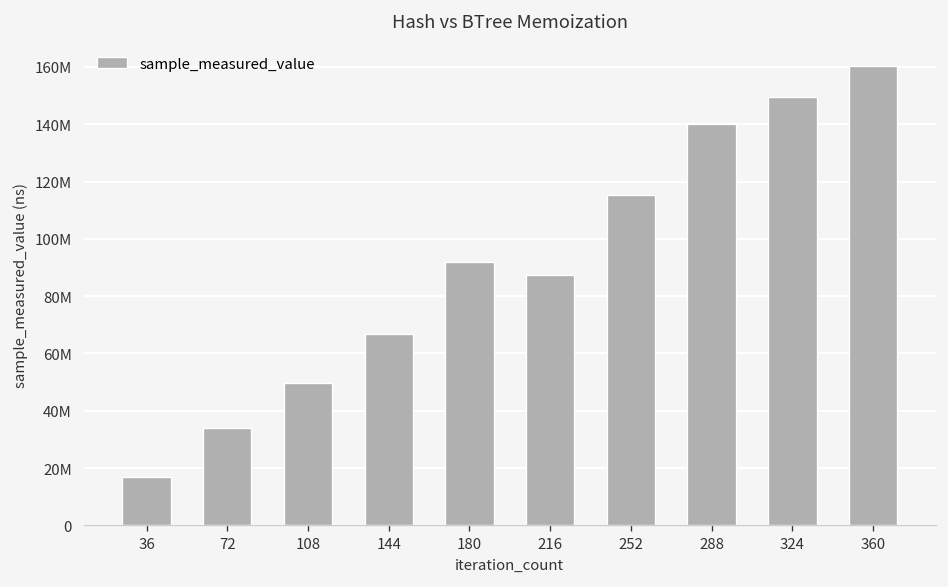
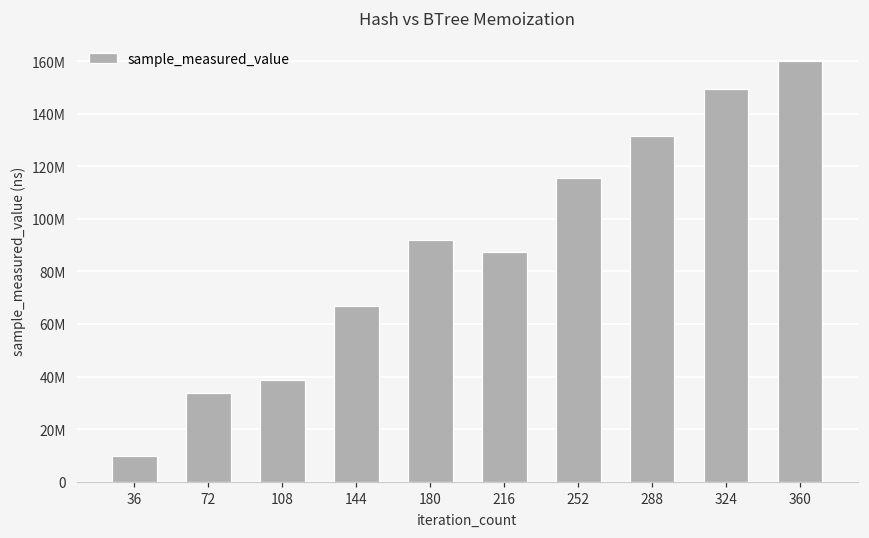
  {
-   "36": 17000000,
+   "36": 10000000,
    "72": 34000000,
-   "108": 50000000,
+   "108": 39000000,
    "144": 67000000,
    "180": 92000000,
    "216": 87000000,
    "252": 115000000,
-   "288": 140000000,
+   "288": 132000000,
    "324": 150000000,
    "360": 160000000
  }
